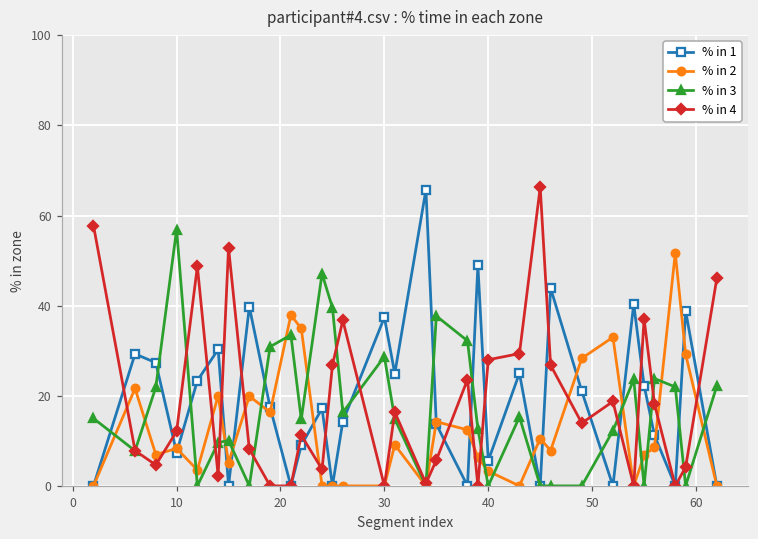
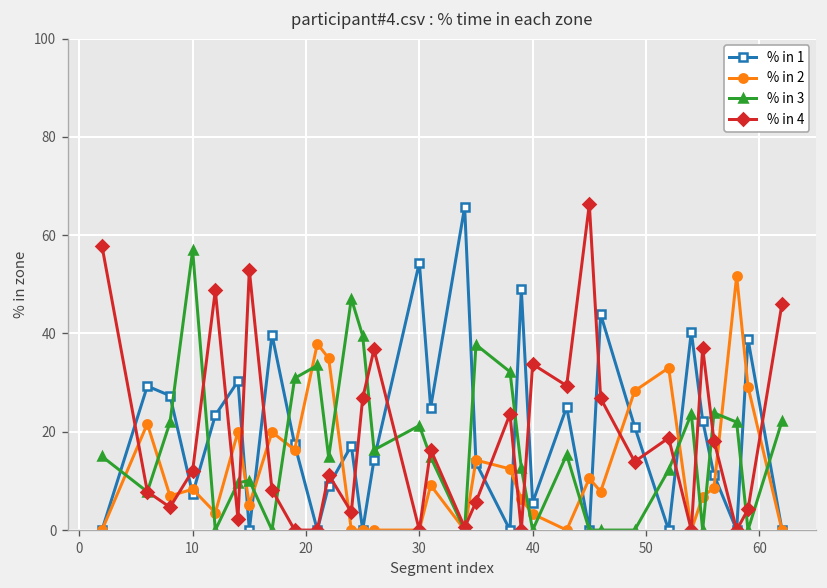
  {
    "% in 1": {
      "10": 7,
-     "30": 37,
+     "30": 54,
      "40": 6
    },
    "% in 2": {
      "10": 8,
      "40": 3
    },
    "% in 3": {
      "10": 57,
-     "30": 29,
+     "30": 21,
      "40": 0
    },
    "% in 4": {
      "10": 12,
-     "40": 28
+     "40": 34
    }
  }
